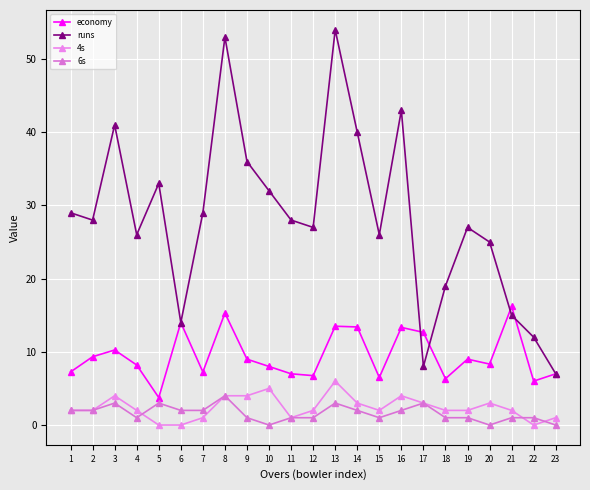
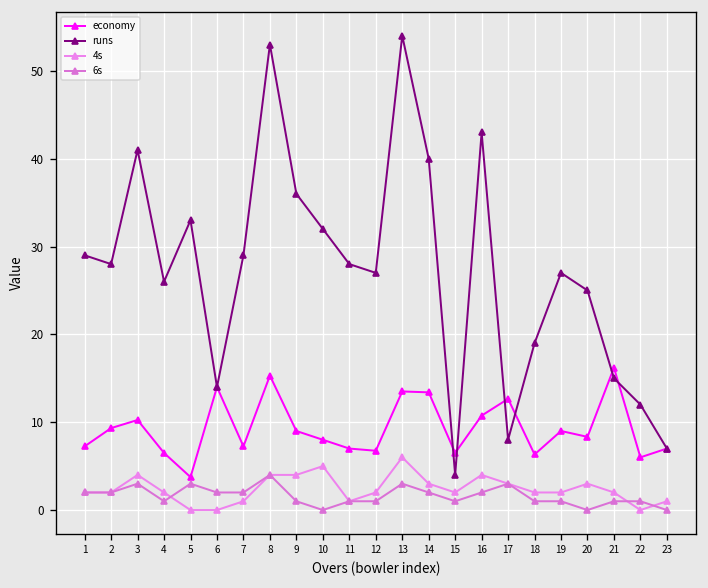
  {
    "economy": {
      "1": 7,
      "2": 9,
      "3": 10,
-     "4": 8,
+     "4": 7,
      "5": 4,
      "7": 7,
      "8": 15,
      "9": 9,
      "10": 8,
      "11": 7,
      "12": 7,
      "13": 14,
      "14": 13,
      "15": 7,
-     "16": 13,
+     "16": 11,
      "17": 13,
      "18": 6,
      "19": 9,
      "20": 8,
      "21": 16,
      "22": 6
    },
    "runs": {
      "1": 29,
      "2": 28,
      "3": 41,
      "4": 26,
      "5": 33,
      "7": 29,
      "8": 53,
      "9": 36,
      "10": 32,
      "11": 28,
      "12": 27,
      "13": 54,
      "14": 40,
-     "15": 26,
+     "15": 4,
      "16": 43,
      "17": 8,
      "18": 19,
      "19": 27,
      "20": 25,
      "21": 15,
      "22": 12
    }
  }
